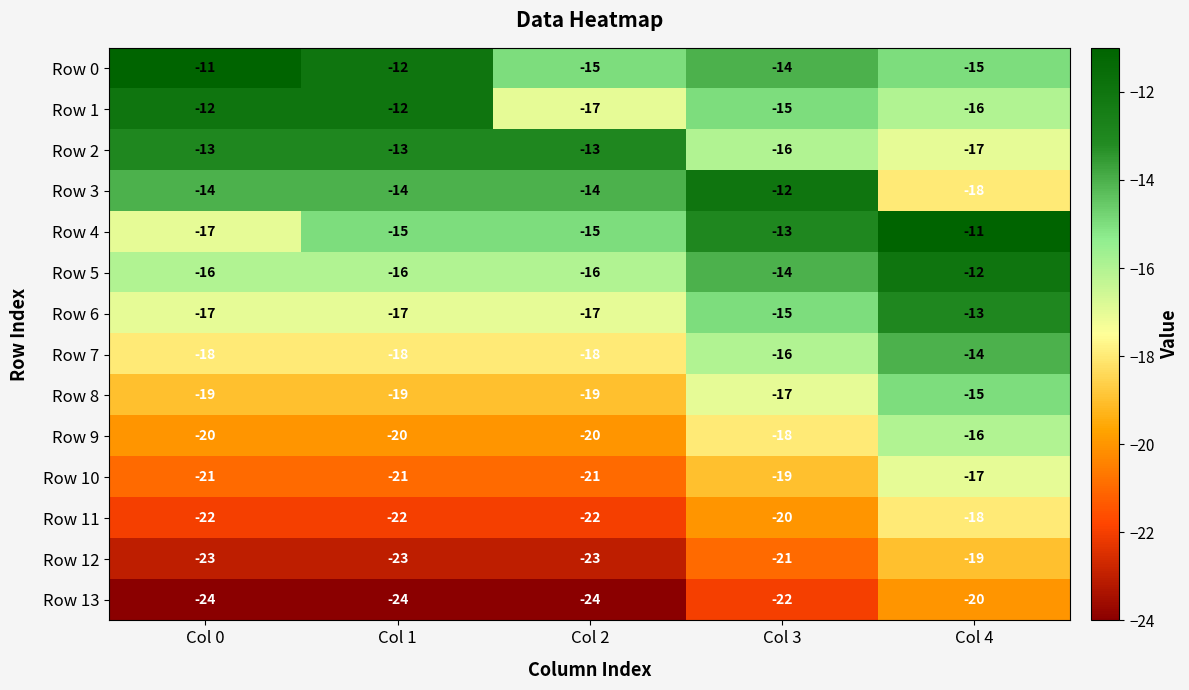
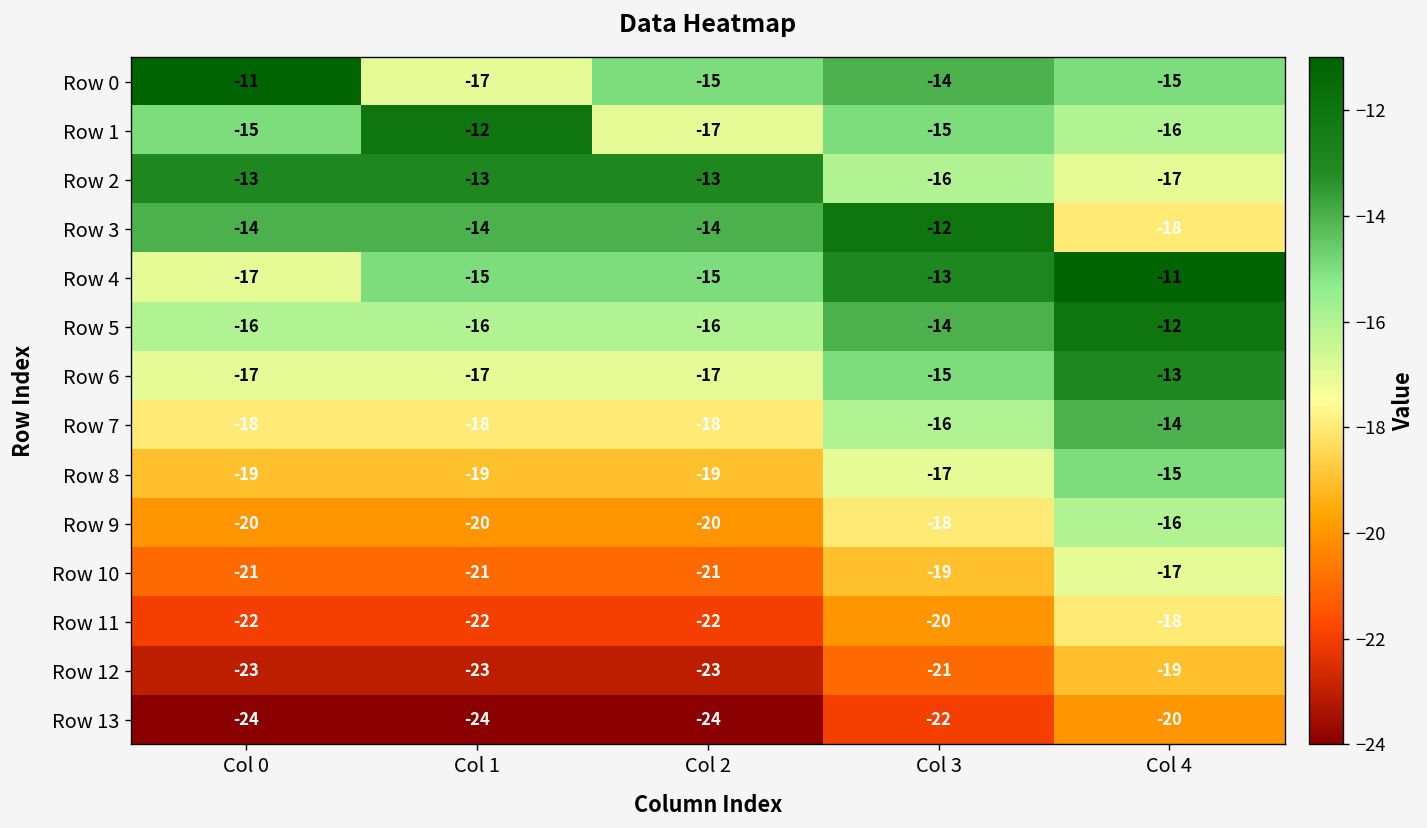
  {
    "Row 0": {
      "Col 0": -11,
-     "Col 1": -12,
+     "Col 1": -17,
      "Col 2": -15,
      "Col 3": -14,
      "Col 4": -15
    },
    "Row 1": {
-     "Col 0": -12,
+     "Col 0": -15,
      "Col 1": -12,
      "Col 2": -17,
      "Col 3": -15,
      "Col 4": -16
    },
    "Row 2": {
      "Col 0": -13,
      "Col 1": -13,
      "Col 2": -13,
      "Col 3": -16,
      "Col 4": -17
    },
    "Row 3": {
      "Col 0": -14,
      "Col 1": -14,
      "Col 2": -14,
      "Col 3": -12,
      "Col 4": -18
    },
    "Row 4": {
      "Col 0": -17,
      "Col 1": -15,
      "Col 2": -15,
      "Col 3": -13,
      "Col 4": -11
    },
    "Row 5": {
      "Col 0": -16,
      "Col 1": -16,
      "Col 2": -16,
      "Col 3": -14,
      "Col 4": -12
    },
    "Row 6": {
      "Col 0": -17,
      "Col 1": -17,
      "Col 2": -17,
      "Col 3": -15,
      "Col 4": -13
    },
    "Row 7": {
      "Col 0": -18,
      "Col 1": -18,
      "Col 2": -18,
      "Col 3": -16,
      "Col 4": -14
    },
    "Row 8": {
      "Col 0": -19,
      "Col 1": -19,
      "Col 2": -19,
      "Col 3": -17,
      "Col 4": -15
    },
    "Row 9": {
      "Col 0": -20,
      "Col 1": -20,
      "Col 2": -20,
      "Col 3": -18,
      "Col 4": -16
    },
    "Row 10": {
      "Col 0": -21,
      "Col 1": -21,
      "Col 2": -21,
      "Col 3": -19,
      "Col 4": -17
    },
    "Row 11": {
      "Col 0": -22,
      "Col 1": -22,
      "Col 2": -22,
      "Col 3": -20,
      "Col 4": -18
    },
    "Row 12": {
      "Col 0": -23,
      "Col 1": -23,
      "Col 2": -23,
      "Col 3": -21,
      "Col 4": -19
    },
    "Row 13": {
      "Col 0": -24,
      "Col 1": -24,
      "Col 2": -24,
      "Col 3": -22,
      "Col 4": -20
    }
  }
